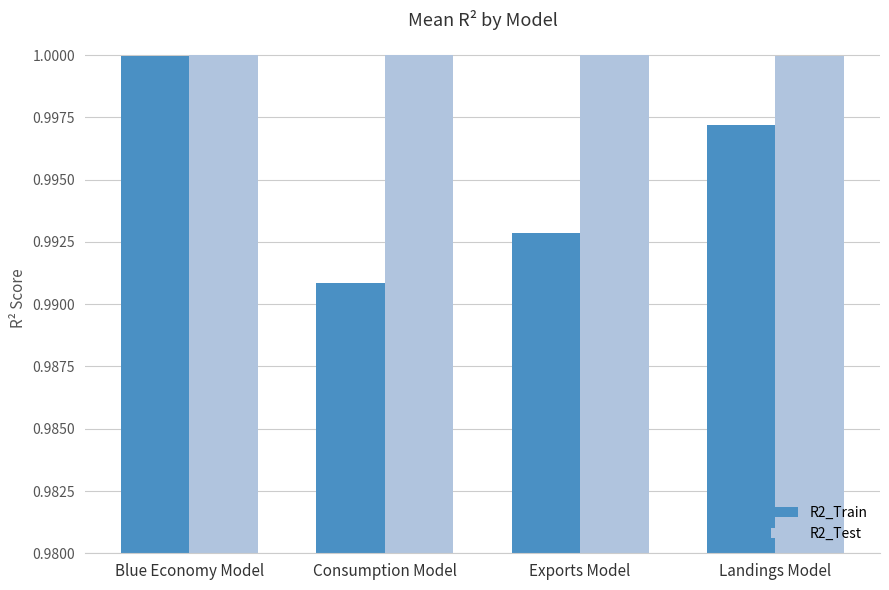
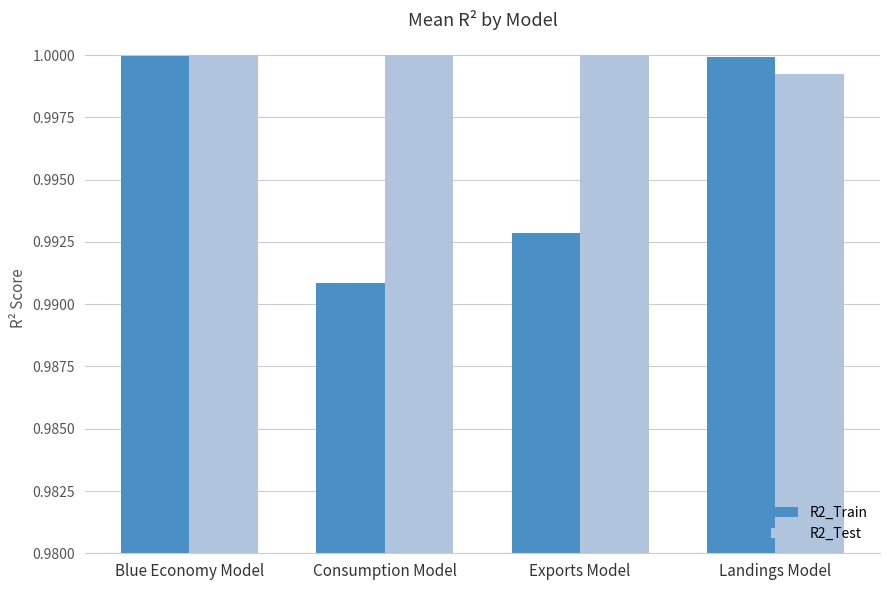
  {
    "R2_Train": {
      "Blue Economy Model": 1.0000,
      "Consumption Model": 0.9908,
      "Exports Model": 0.9929,
-     "Landings Model": 0.9972
+     "Landings Model": 0.9999
    },
    "R2_Test": {
      "Blue Economy Model": 1.0000,
      "Consumption Model": 1.0000,
      "Exports Model": 1.0000,
-     "Landings Model": 1.0000
+     "Landings Model": 0.9992
    }
  }
